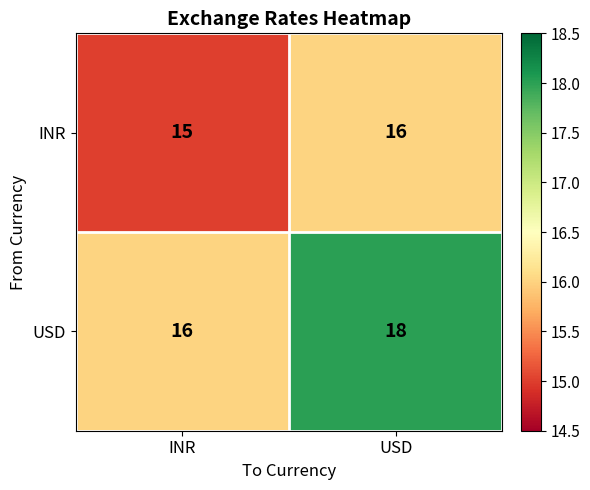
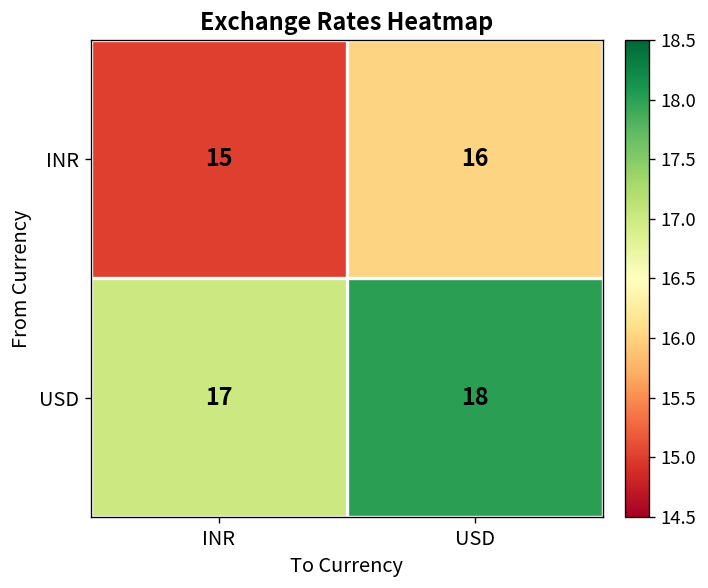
  {
    "INR": {
      "INR": 15,
      "USD": 16
    },
    "USD": {
-     "INR": 16,
+     "INR": 17,
      "USD": 18
    }
  }
